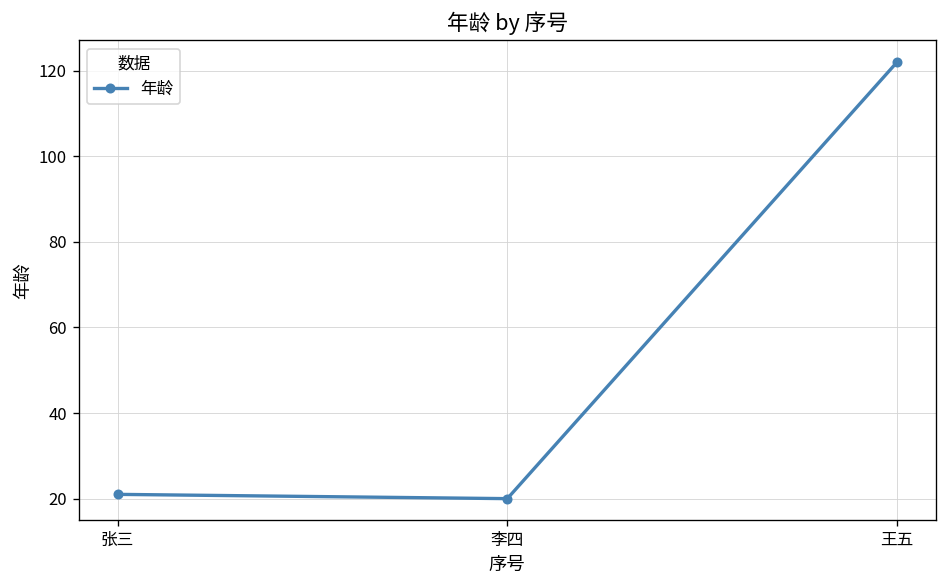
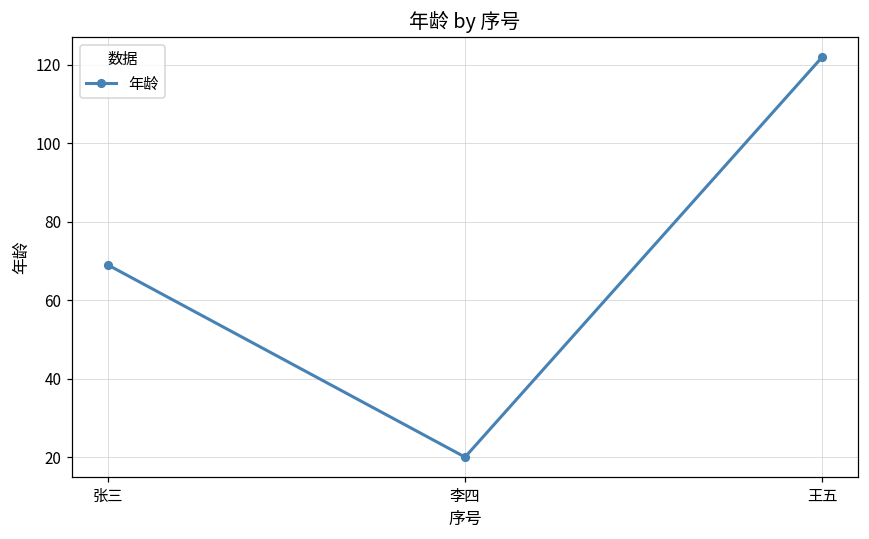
  {
-   "张三": 21,
+   "张三": 69,
    "李四": 20,
    "王五": 122
  }
